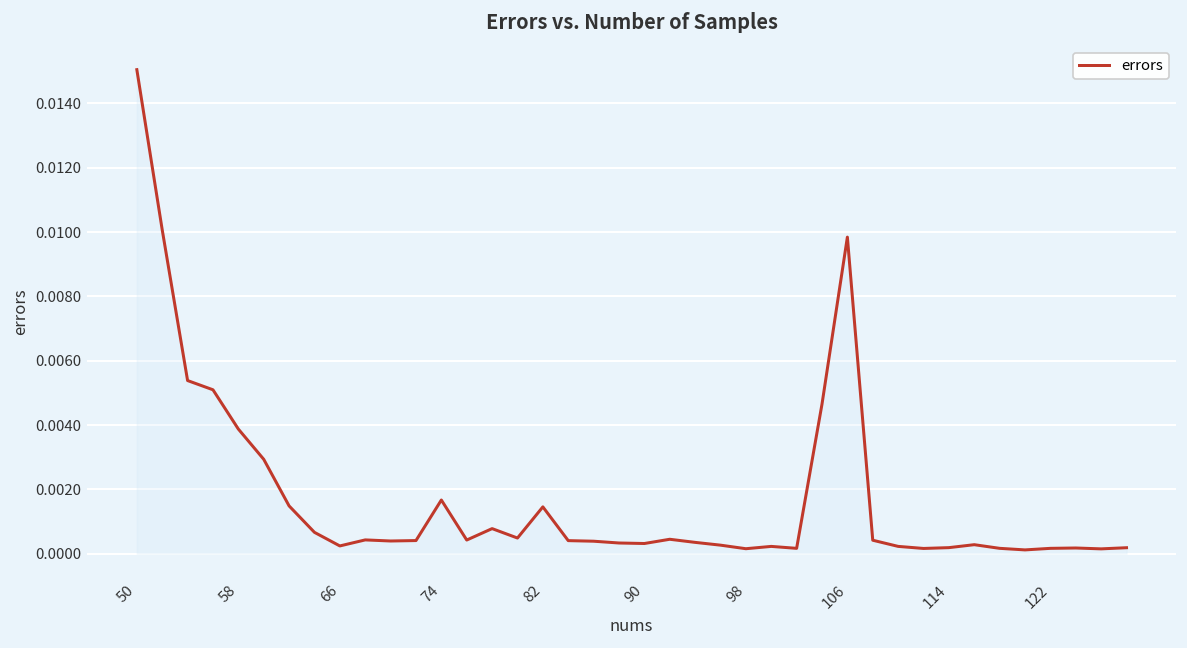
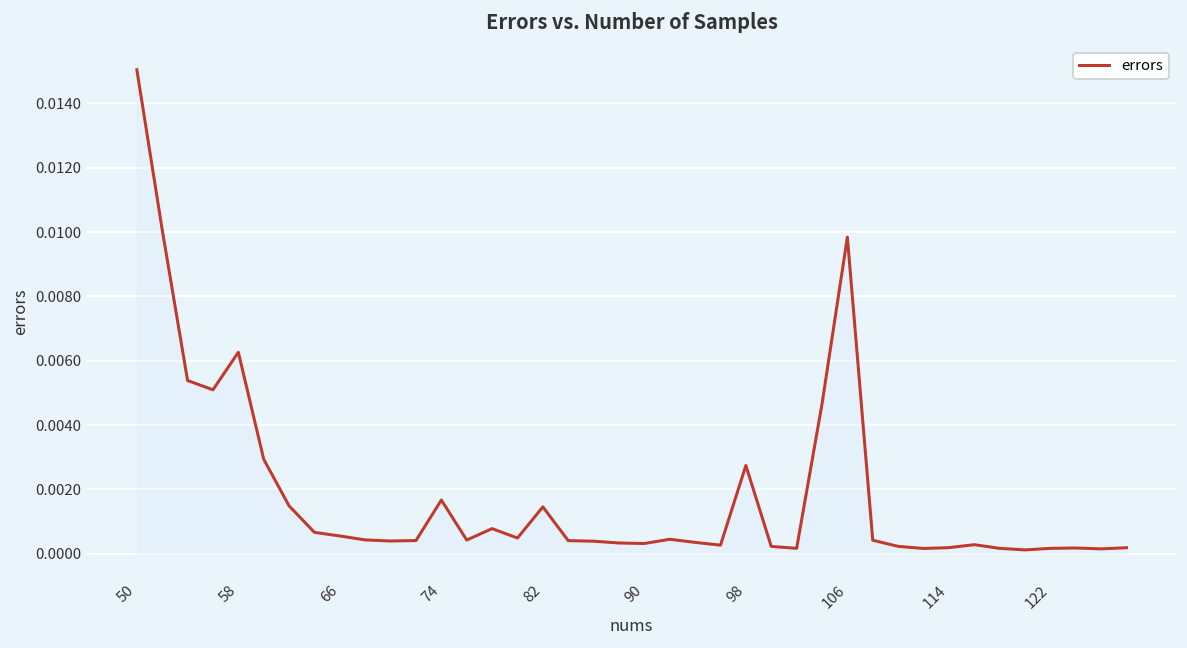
  {
    "50": 0.0151,
-   "58": 0.0039,
-   "66": 0.0002,
+   "58": 0.0063,
+   "66": 0.0005,
    "74": 0.0017,
    "82": 0.0015,
    "90": 0.0003,
-   "98": 0.0002,
+   "98": 0.0027,
    "106": 0.0098,
    "114": 0.0002,
    "122": 0.0002
  }
